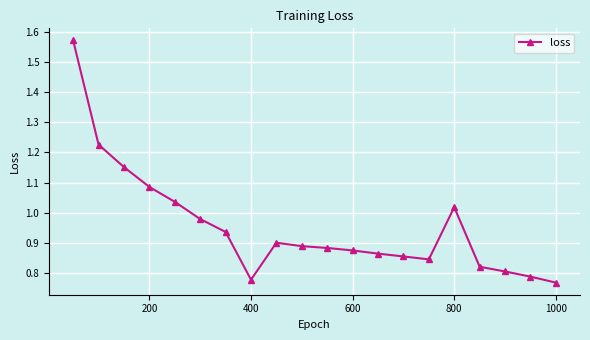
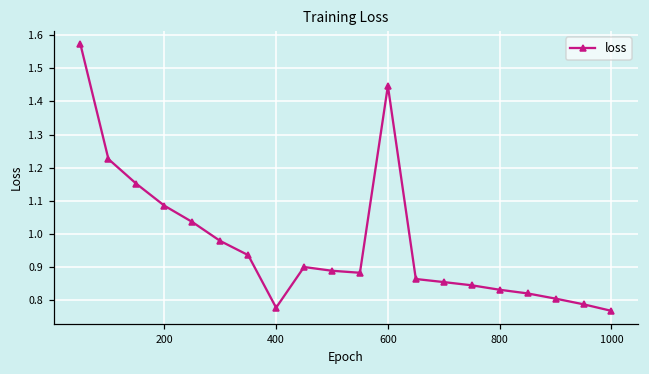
  {
    "200": 1.09,
    "400": 0.78,
-   "600": 0.87,
-   "800": 1.02,
+   "600": 1.45,
+   "800": 0.83,
    "1000": 0.77
  }
